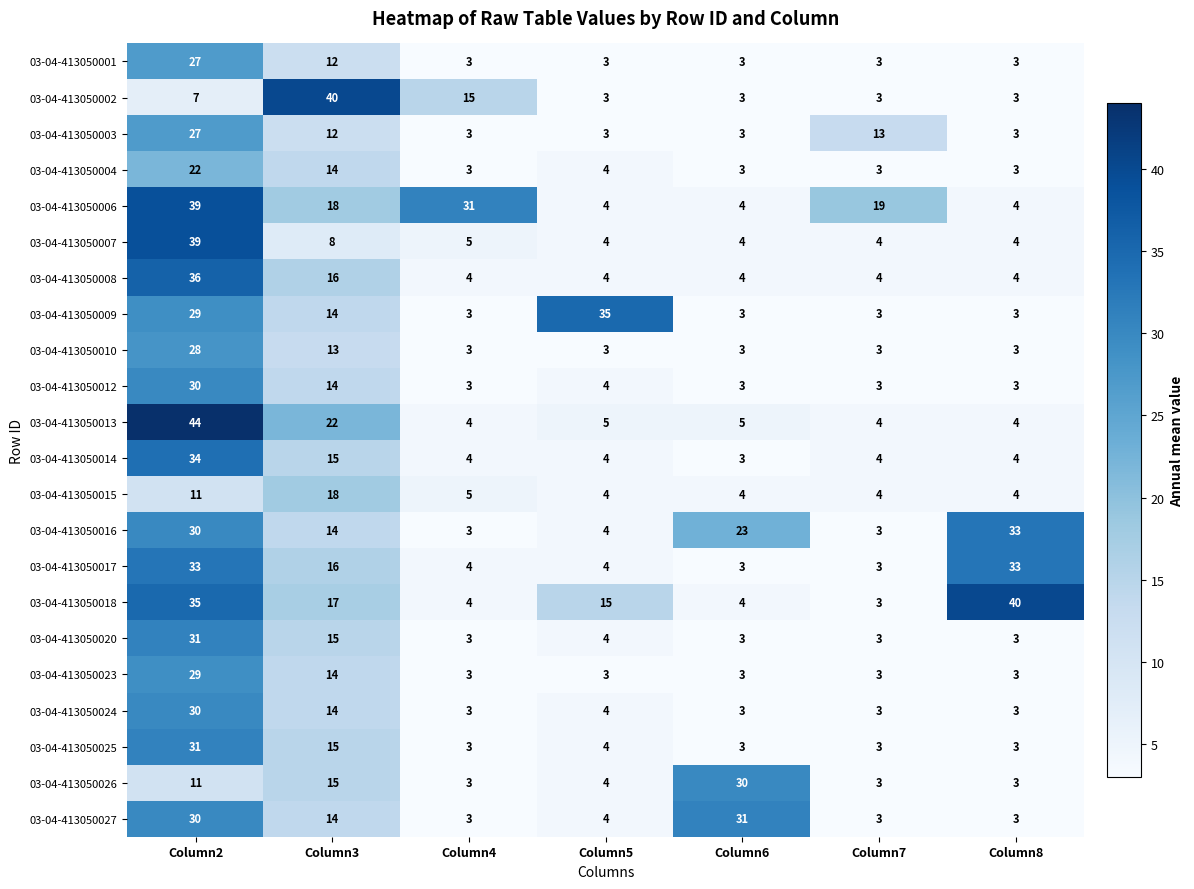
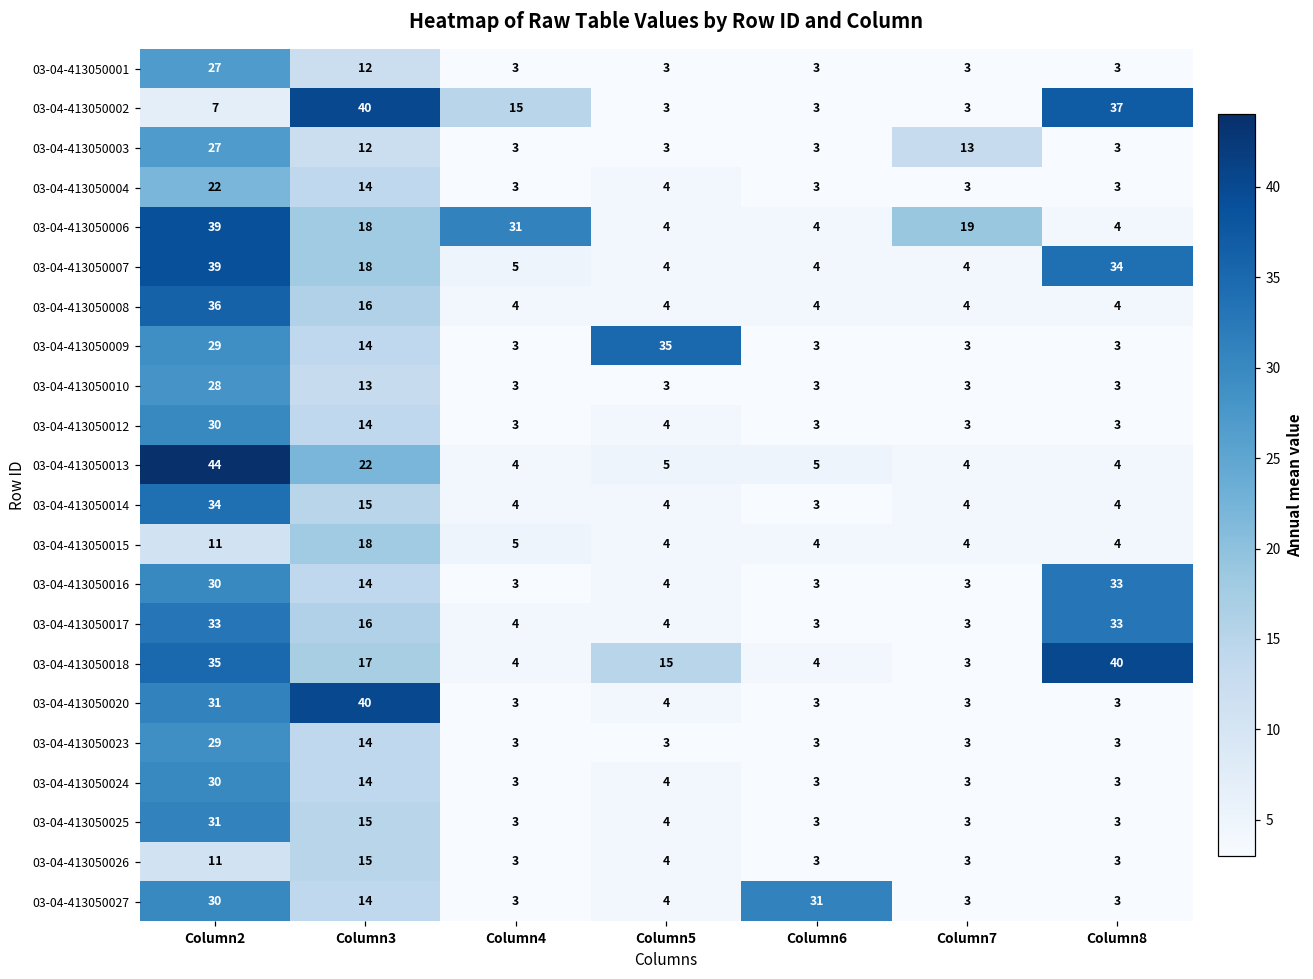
  {
    "03-04-413050001": {
      "Column2": 27,
      "Column3": 12,
      "Column4": 3,
      "Column5": 3,
      "Column6": 3,
      "Column7": 3,
      "Column8": 3
    },
    "03-04-413050002": {
      "Column2": 7,
      "Column3": 40,
      "Column4": 15,
      "Column5": 3,
      "Column6": 3,
      "Column7": 3,
-     "Column8": 3
+     "Column8": 37
    },
    "03-04-413050003": {
      "Column2": 27,
      "Column3": 12,
      "Column4": 3,
      "Column5": 3,
      "Column6": 3,
      "Column7": 13,
      "Column8": 3
    },
    "03-04-413050004": {
      "Column2": 22,
      "Column3": 14,
      "Column4": 3,
      "Column5": 4,
      "Column6": 3,
      "Column7": 3,
      "Column8": 3
    },
    "03-04-413050006": {
      "Column2": 39,
      "Column3": 18,
      "Column4": 31,
      "Column5": 4,
      "Column6": 4,
      "Column7": 19,
      "Column8": 4
    },
    "03-04-413050007": {
      "Column2": 39,
-     "Column3": 8,
+     "Column3": 18,
      "Column4": 5,
      "Column5": 4,
      "Column6": 4,
      "Column7": 4,
-     "Column8": 4
+     "Column8": 34
    },
    "03-04-413050008": {
      "Column2": 36,
      "Column3": 16,
      "Column4": 4,
      "Column5": 4,
      "Column6": 4,
      "Column7": 4,
      "Column8": 4
    },
    "03-04-413050009": {
      "Column2": 29,
      "Column3": 14,
      "Column4": 3,
      "Column5": 35,
      "Column6": 3,
      "Column7": 3,
      "Column8": 3
    },
    "03-04-413050010": {
      "Column2": 28,
      "Column3": 13,
      "Column4": 3,
      "Column5": 3,
      "Column6": 3,
      "Column7": 3,
      "Column8": 3
    },
    "03-04-413050012": {
      "Column2": 30,
      "Column3": 14,
      "Column4": 3,
      "Column5": 4,
      "Column6": 3,
      "Column7": 3,
      "Column8": 3
    },
    "03-04-413050013": {
      "Column2": 44,
      "Column3": 22,
      "Column4": 4,
      "Column5": 5,
      "Column6": 5,
      "Column7": 4,
      "Column8": 4
    },
    "03-04-413050014": {
      "Column2": 34,
      "Column3": 15,
      "Column4": 4,
      "Column5": 4,
      "Column6": 3,
      "Column7": 4,
      "Column8": 4
    },
    "03-04-413050015": {
      "Column2": 11,
      "Column3": 18,
      "Column4": 5,
      "Column5": 4,
      "Column6": 4,
      "Column7": 4,
      "Column8": 4
    },
    "03-04-413050016": {
      "Column2": 30,
      "Column3": 14,
      "Column4": 3,
      "Column5": 4,
-     "Column6": 23,
+     "Column6": 3,
      "Column7": 3,
      "Column8": 33
    },
    "03-04-413050017": {
      "Column2": 33,
      "Column3": 16,
      "Column4": 4,
      "Column5": 4,
      "Column6": 3,
      "Column7": 3,
      "Column8": 33
    },
    "03-04-413050018": {
      "Column2": 35,
      "Column3": 17,
      "Column4": 4,
      "Column5": 15,
      "Column6": 4,
      "Column7": 3,
      "Column8": 40
    },
    "03-04-413050020": {
      "Column2": 31,
-     "Column3": 15,
+     "Column3": 40,
      "Column4": 3,
      "Column5": 4,
      "Column6": 3,
      "Column7": 3,
      "Column8": 3
    },
    "03-04-413050023": {
      "Column2": 29,
      "Column3": 14,
      "Column4": 3,
      "Column5": 3,
      "Column6": 3,
      "Column7": 3,
      "Column8": 3
    },
    "03-04-413050024": {
      "Column2": 30,
      "Column3": 14,
      "Column4": 3,
      "Column5": 4,
      "Column6": 3,
      "Column7": 3,
      "Column8": 3
    },
    "03-04-413050025": {
      "Column2": 31,
      "Column3": 15,
      "Column4": 3,
      "Column5": 4,
      "Column6": 3,
      "Column7": 3,
      "Column8": 3
    },
    "03-04-413050026": {
      "Column2": 11,
      "Column3": 15,
      "Column4": 3,
      "Column5": 4,
-     "Column6": 30,
+     "Column6": 3,
      "Column7": 3,
      "Column8": 3
    },
    "03-04-413050027": {
      "Column2": 30,
      "Column3": 14,
      "Column4": 3,
      "Column5": 4,
      "Column6": 31,
      "Column7": 3,
      "Column8": 3
    }
  }
